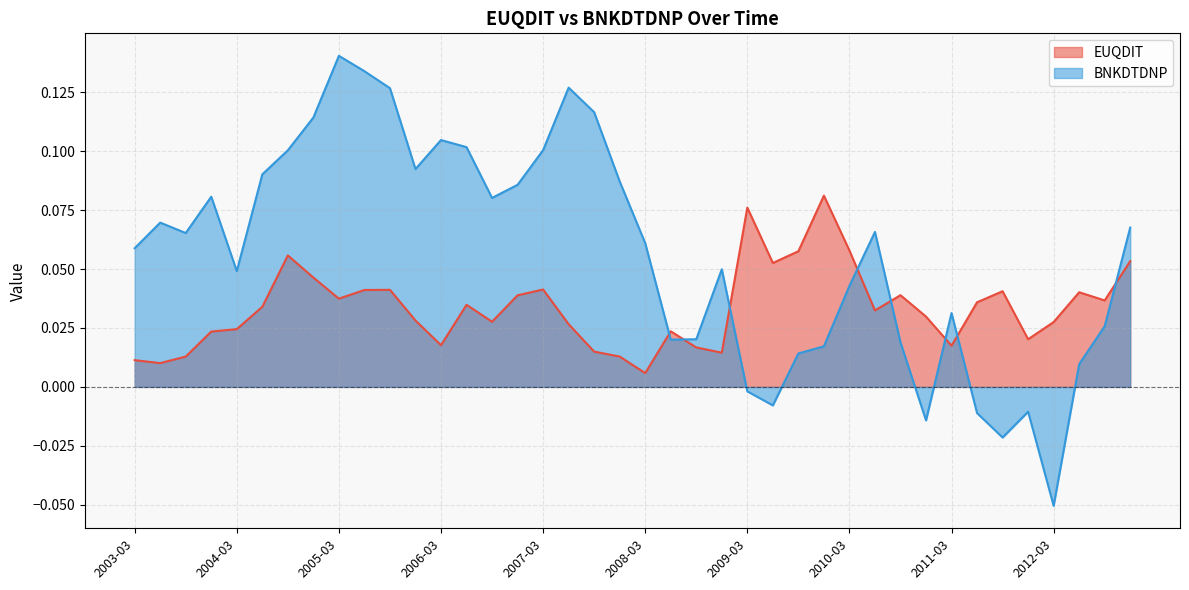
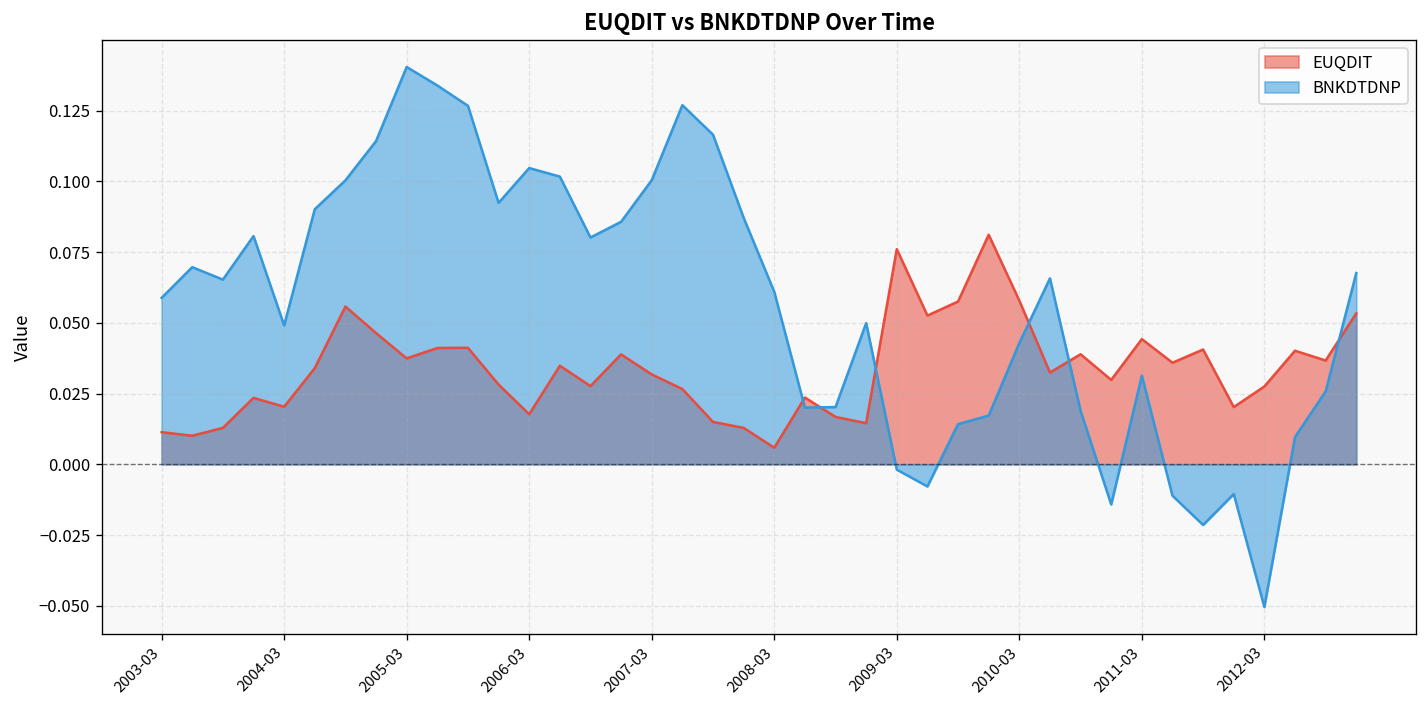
  {
    "EUQDIT": {
      "2003-03": 0.011,
-     "2004-03": 0.024,
+     "2004-03": 0.020,
      "2005-03": 0.037,
      "2006-03": 0.018,
-     "2007-03": 0.041,
+     "2007-03": 0.032,
      "2008-03": 0.006,
      "2009-03": 0.076,
      "2010-03": 0.058,
-     "2011-03": 0.017,
+     "2011-03": 0.044,
      "2012-03": 0.028
    }
  }
